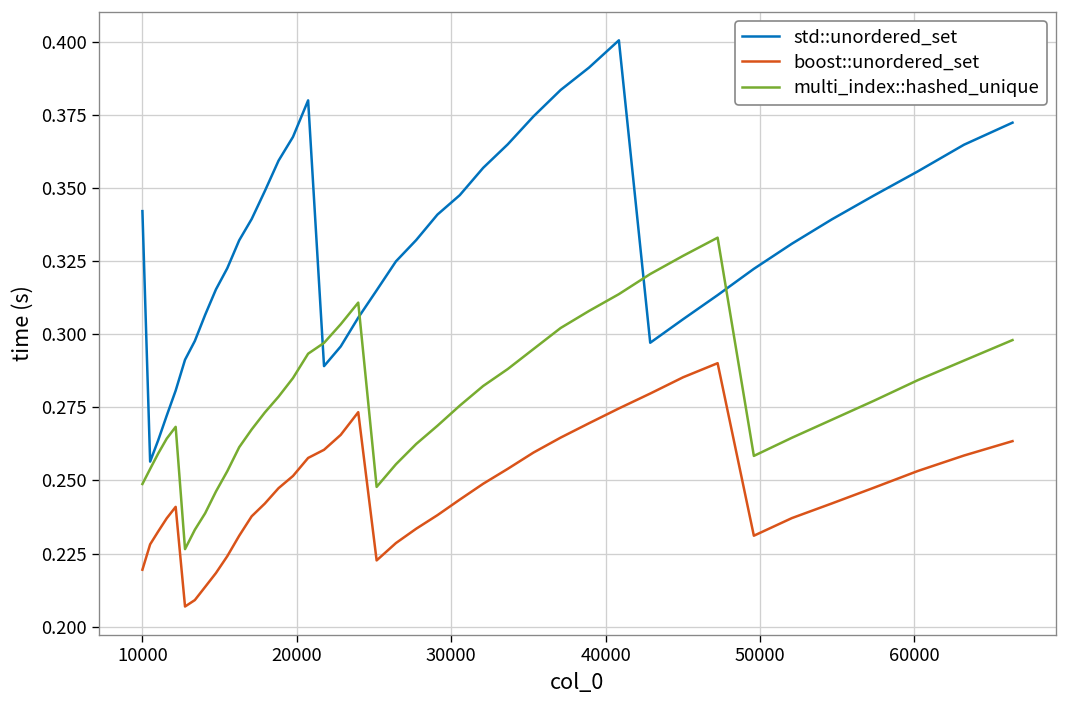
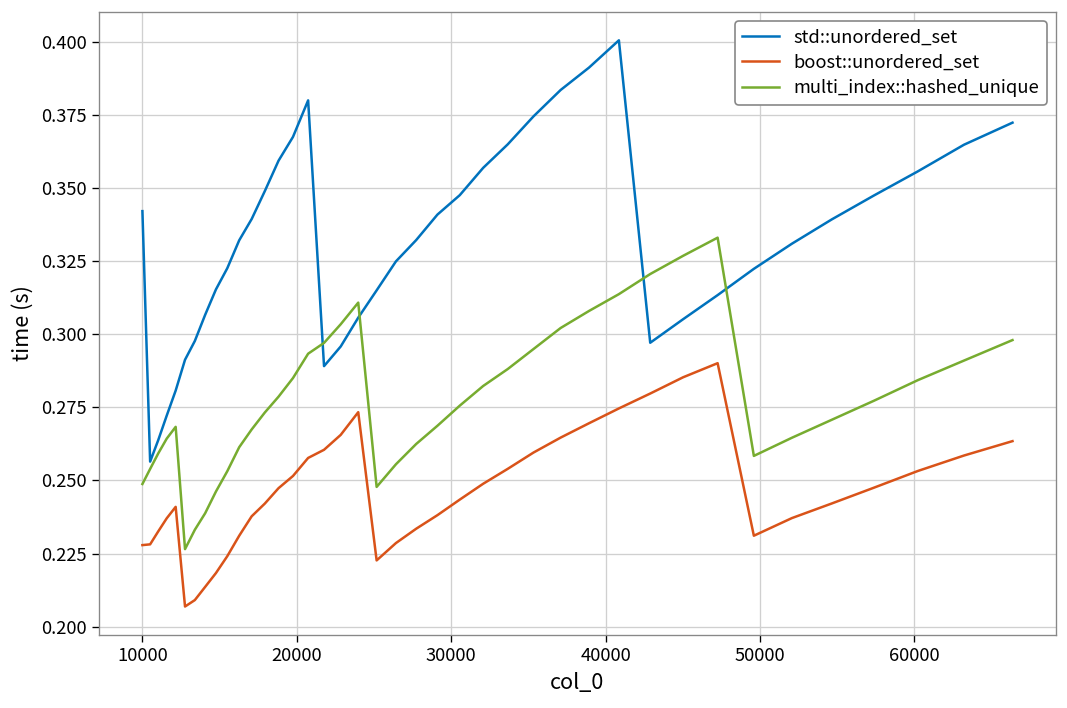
  {
    "std::unordered_set": {
      "10000": 0.342
    },
    "boost::unordered_set": {
-     "10000": 0.219
+     "10000": 0.228
    },
    "multi_index::hashed_unique": {
      "10000": 0.249
    }
  }
